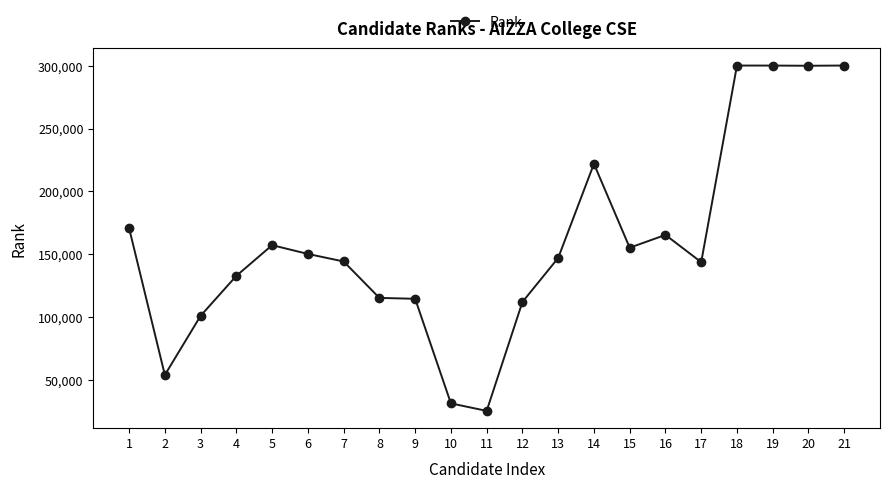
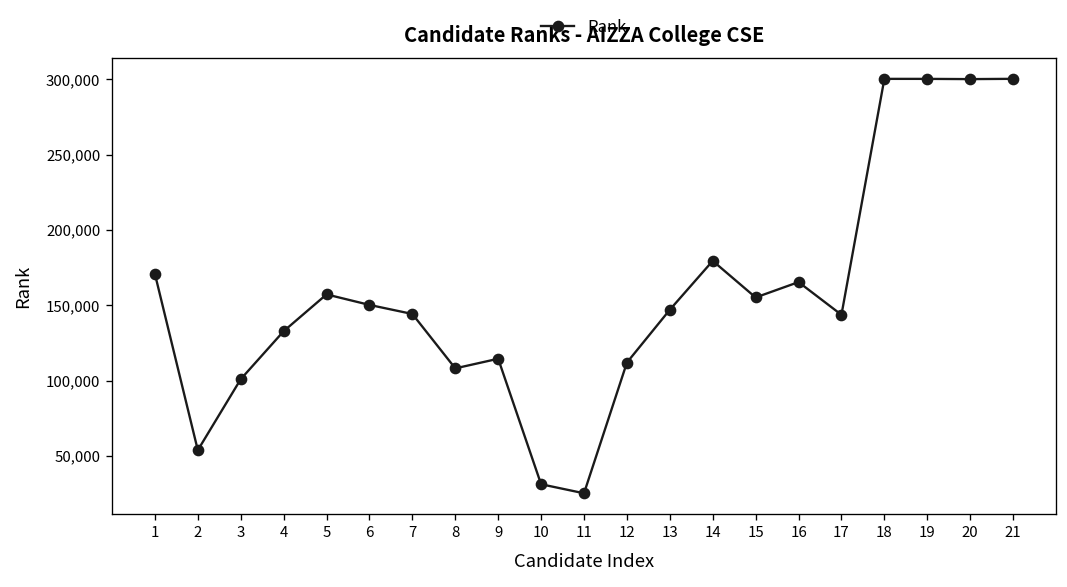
  {
    "1": "171,000",
    "2": "54,000",
    "3": "101,000",
    "4": "133,000",
    "5": "157,000",
    "6": "150,000",
    "7": "144,000",
-   "8": "115,000",
+   "8": "108,000",
    "9": "114,000",
    "10": "31,000",
    "11": "25,000",
    "12": "112,000",
    "13": "147,000",
-   "14": "222,000",
+   "14": "179,000",
    "15": "155,000",
    "16": "165,000",
    "17": "144,000",
    "18": "300,000",
    "19": "300,000",
    "20": "300,000",
    "21": "300,000"
  }
